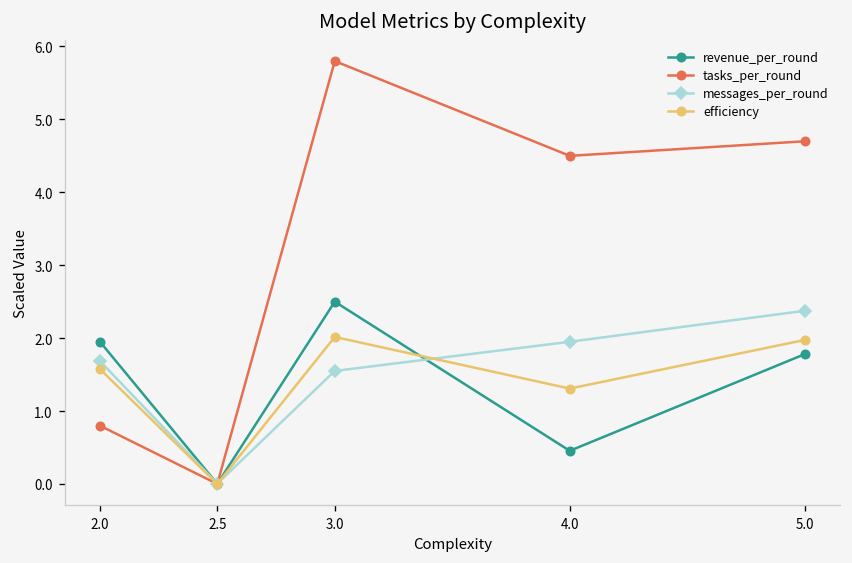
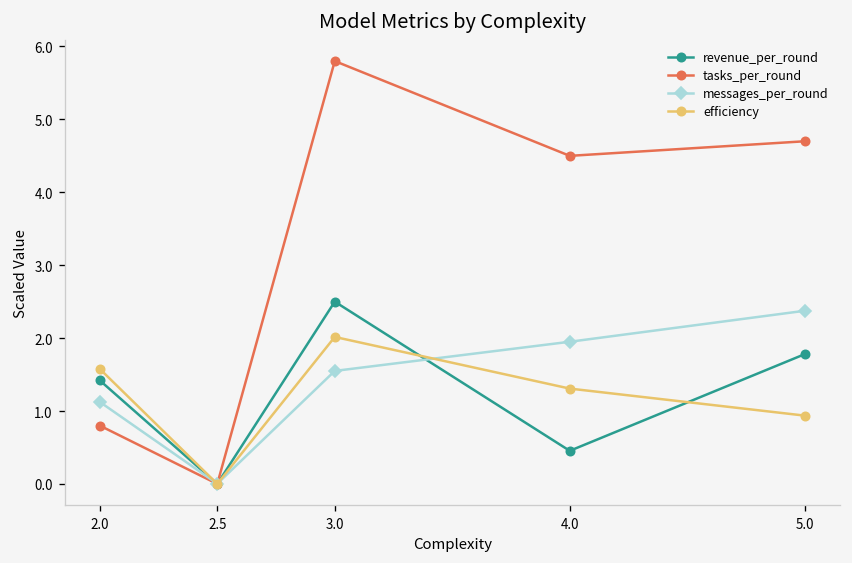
  {
    "revenue_per_round": {
-     "2.0": 2.0,
+     "2.0": 1.4,
      "3.0": 2.5,
      "4.0": 0.5,
      "5.0": 1.8
    },
    "tasks_per_round": {
      "2.0": 0.8,
      "3.0": 5.8,
      "4.0": 4.5,
      "5.0": 4.7
    },
    "messages_per_round": {
-     "2.0": 1.7,
+     "2.0": 1.1,
      "3.0": 1.6,
      "4.0": 2.0,
      "5.0": 2.4
    },
    "efficiency": {
      "2.0": 1.6,
      "3.0": 2.0,
      "4.0": 1.3,
-     "5.0": 2.0
+     "5.0": 0.9
    }
  }
